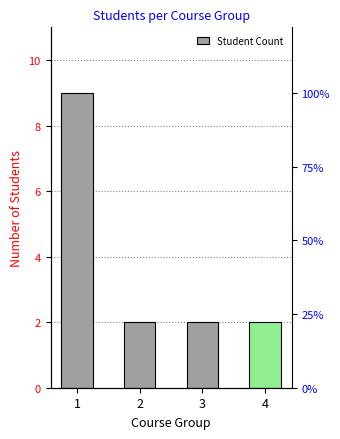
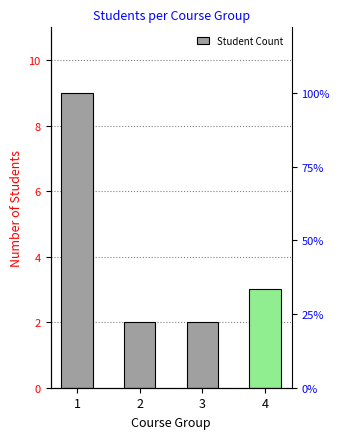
  {
    "1": 9,
    "2": 2,
    "3": 2,
-   "4": 2
+   "4": 3
  }
